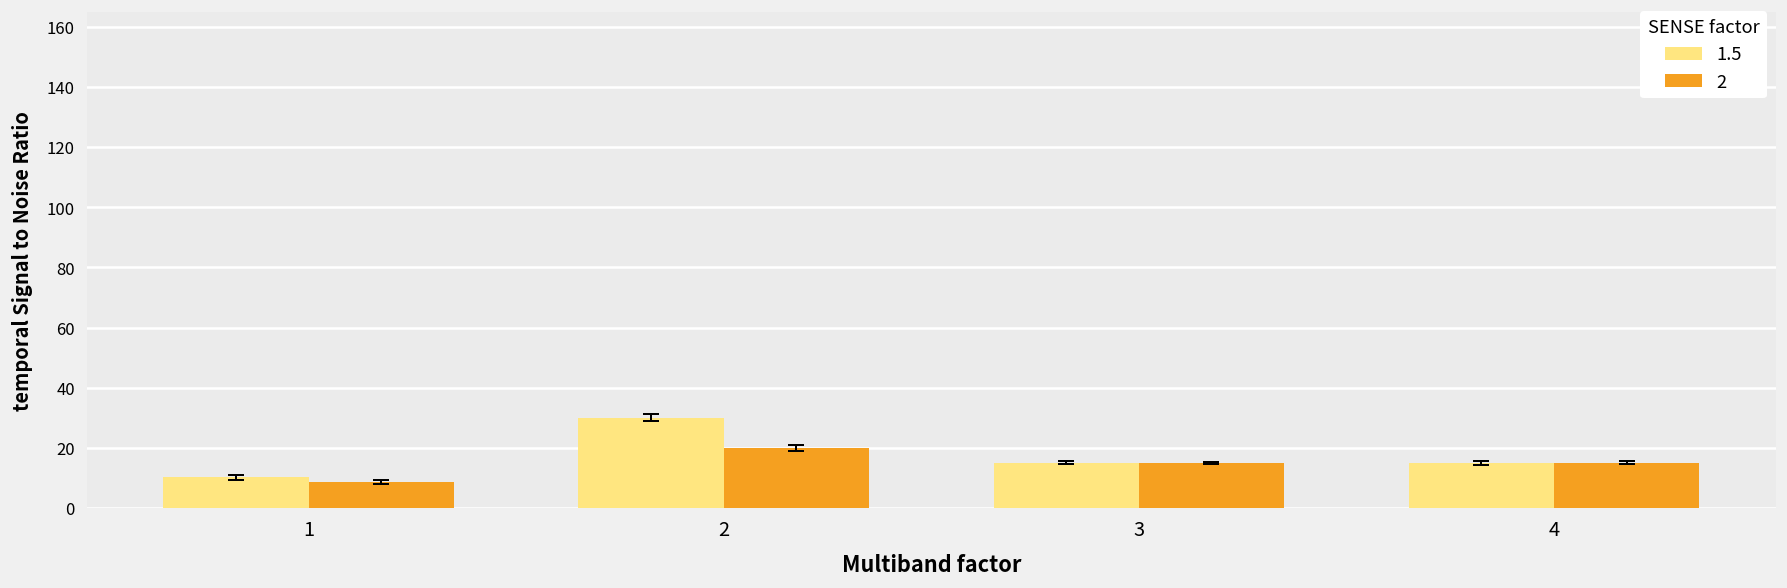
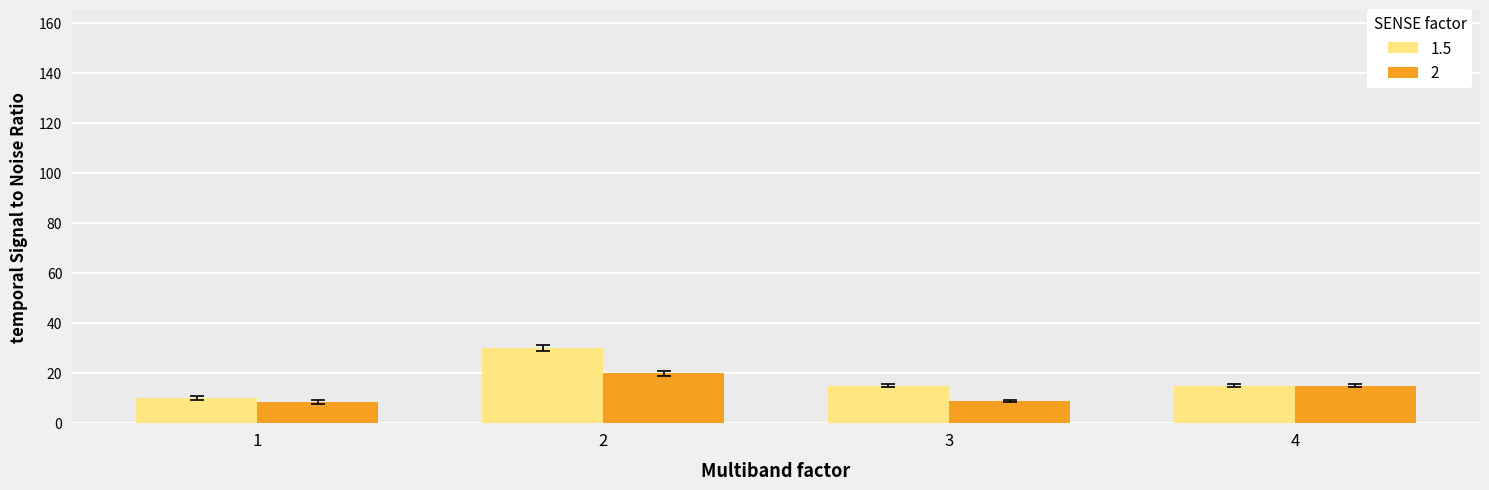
  {
    "1.5": {
      "1": 10,
      "2": 30,
      "3": 15,
      "4": 15
    },
    "2": {
      "1": 9,
      "2": 20,
-     "3": 15,
+     "3": 9,
      "4": 15
    }
  }
